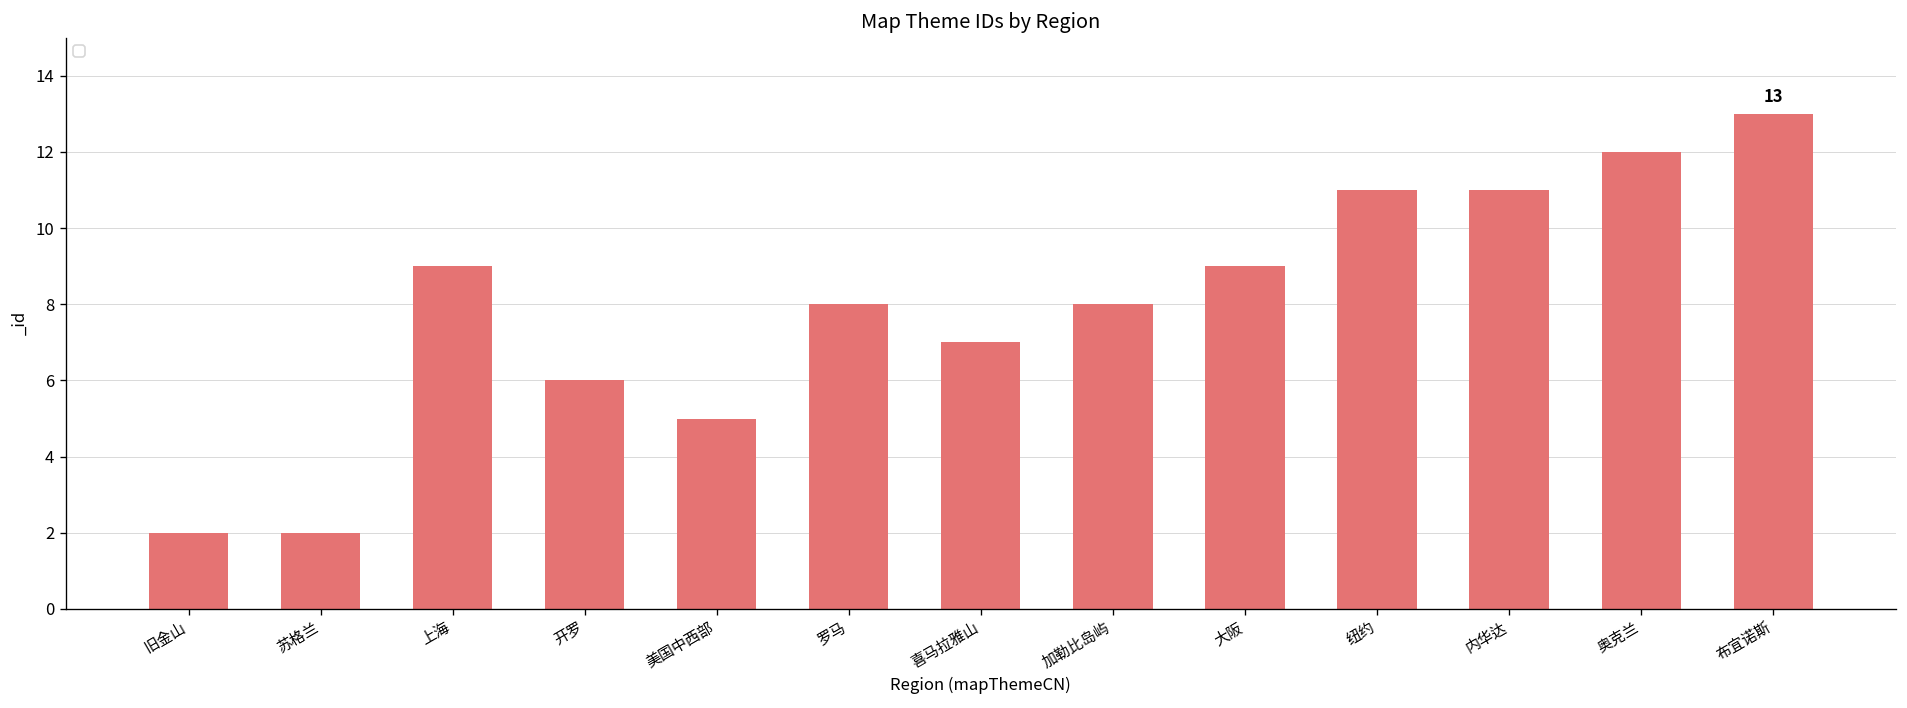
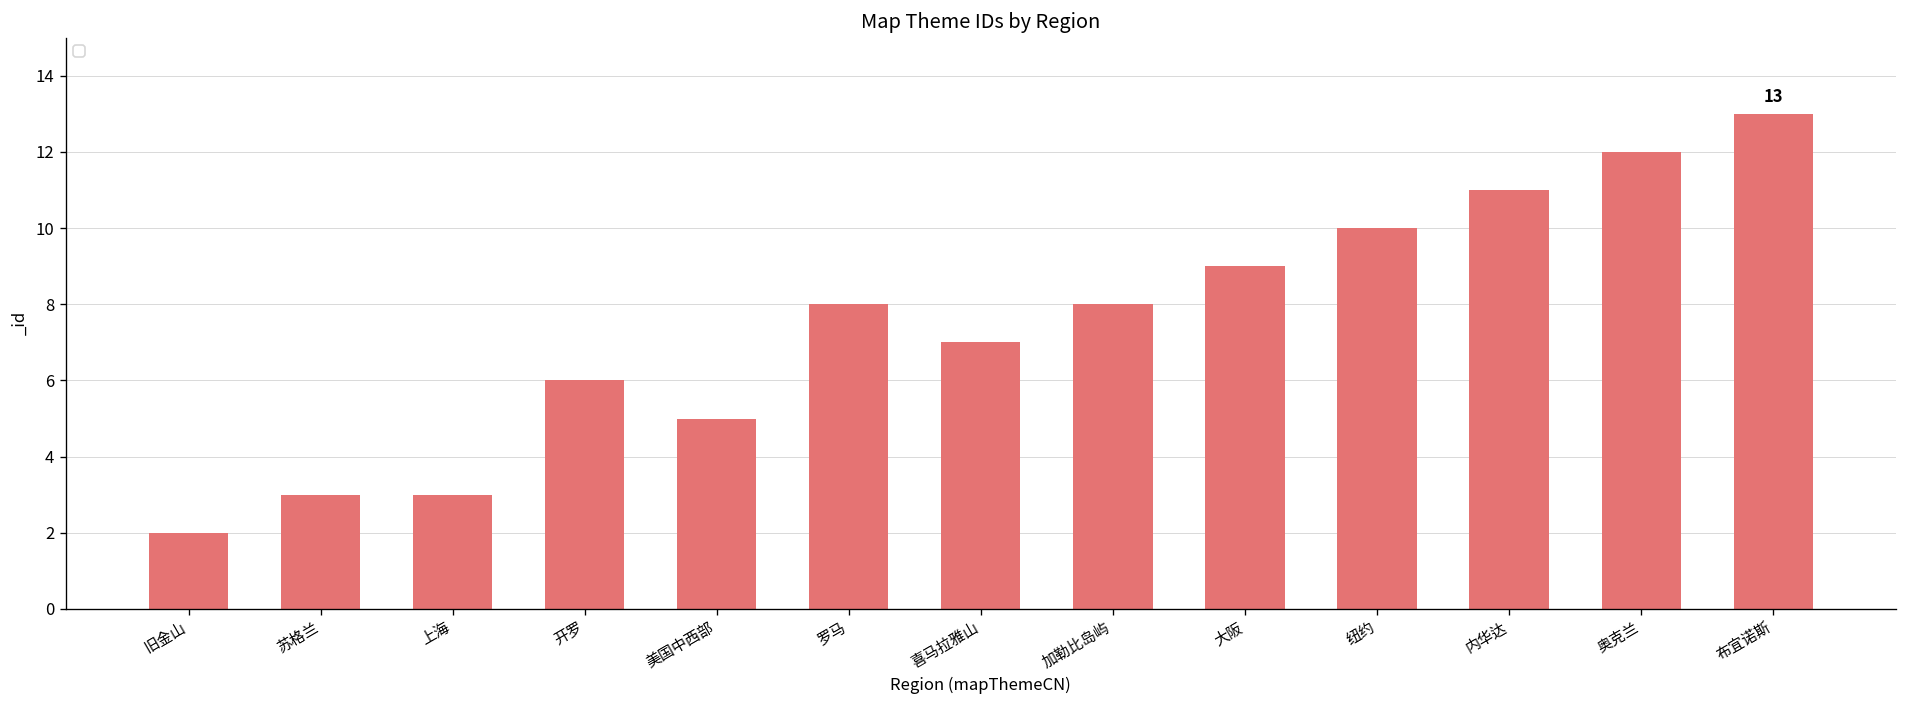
  {
    "旧金山": 2,
-   "苏格兰": 2,
-   "上海": 9,
+   "苏格兰": 3,
+   "上海": 3,
    "开罗": 6,
    "美国中西部": 5,
    "罗马": 8,
    "喜马拉雅山": 7,
    "加勒比岛屿": 8,
    "大阪": 9,
-   "纽约": 11,
+   "纽约": 10,
    "内华达": 11,
    "奥克兰": 12
  }
